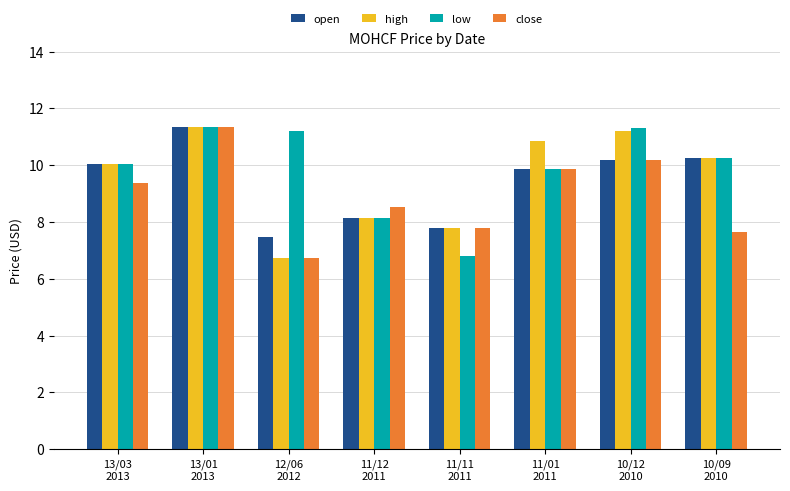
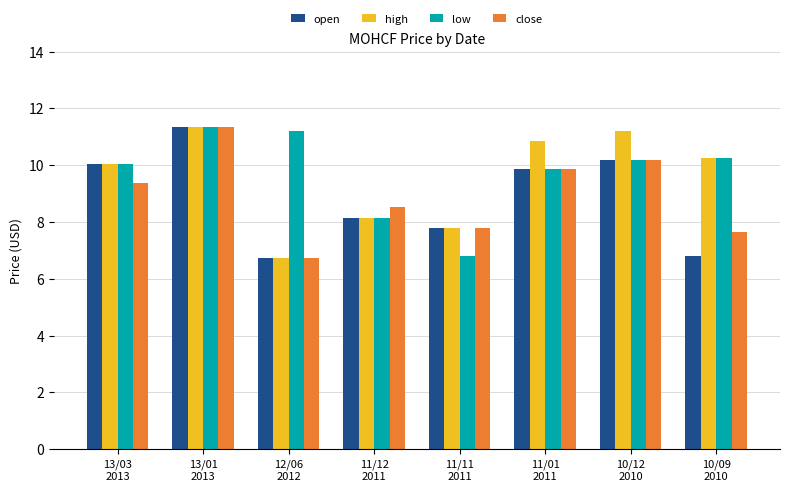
  {
    "open": {
      "13/03 2013": 10.1,
      "13/01 2013": 11.4,
-     "12/06 2012": 7.5,
+     "12/06 2012": 6.8,
      "11/12 2011": 8.2,
      "11/11 2011": 7.8,
      "11/01 2011": 9.9,
      "10/12 2010": 10.2,
-     "10/09 2010": 10.3
+     "10/09 2010": 6.8
    },
    "high": {
      "13/03 2013": 10.1,
      "13/01 2013": 11.4,
      "12/06 2012": 6.8,
      "11/12 2011": 8.2,
      "11/11 2011": 7.8,
      "11/01 2011": 10.9,
      "10/12 2010": 11.2,
      "10/09 2010": 10.3
    },
    "low": {
      "13/03 2013": 10.1,
      "13/01 2013": 11.4,
      "12/06 2012": 11.2,
      "11/12 2011": 8.2,
      "11/11 2011": 6.8,
      "11/01 2011": 9.9,
-     "10/12 2010": 11.3,
+     "10/12 2010": 10.2,
      "10/09 2010": 10.3
    },
    "close": {
      "13/03 2013": 9.4,
      "13/01 2013": 11.4,
      "12/06 2012": 6.8,
      "11/12 2011": 8.5,
      "11/11 2011": 7.8,
      "11/01 2011": 9.9,
      "10/12 2010": 10.2,
      "10/09 2010": 7.7
    }
  }
